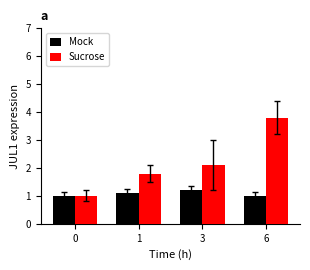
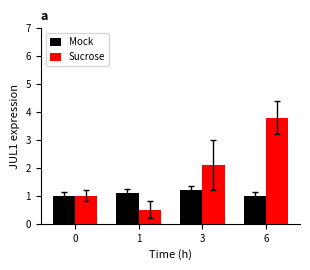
  {
    "Mock": {
      "0": 1.0,
      "1": 1.1,
      "3": 1.2,
      "6": 1.0
    },
    "Sucrose": {
      "0": 1.0,
-     "1": 1.8,
+     "1": 0.5,
      "3": 2.1,
      "6": 3.8
    }
  }
